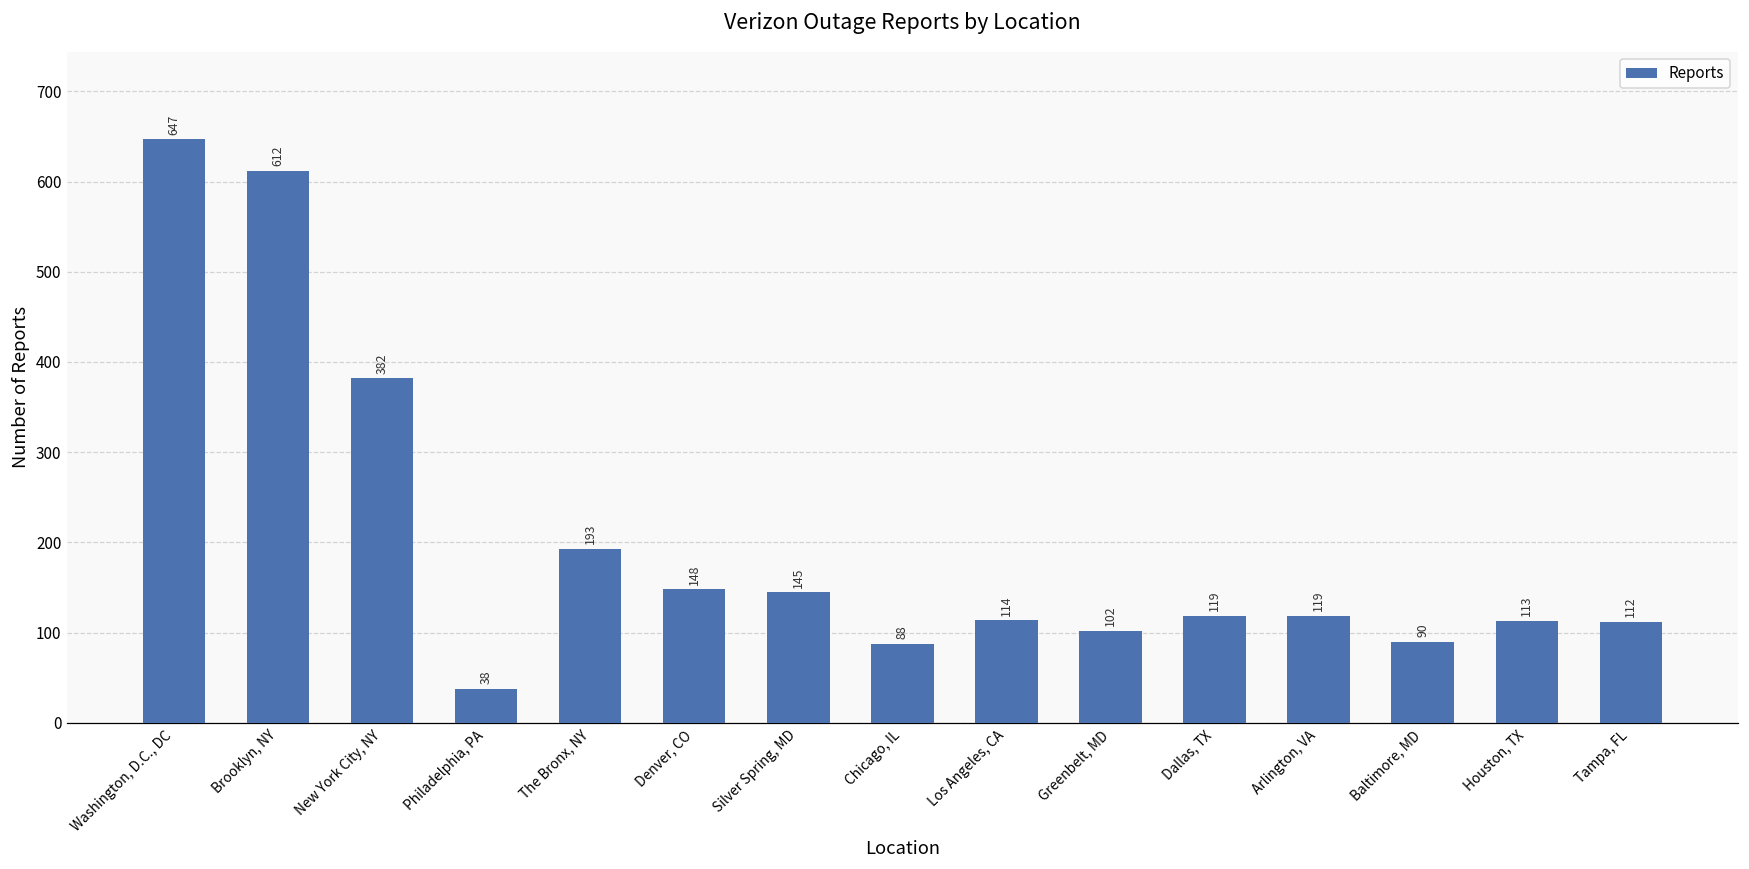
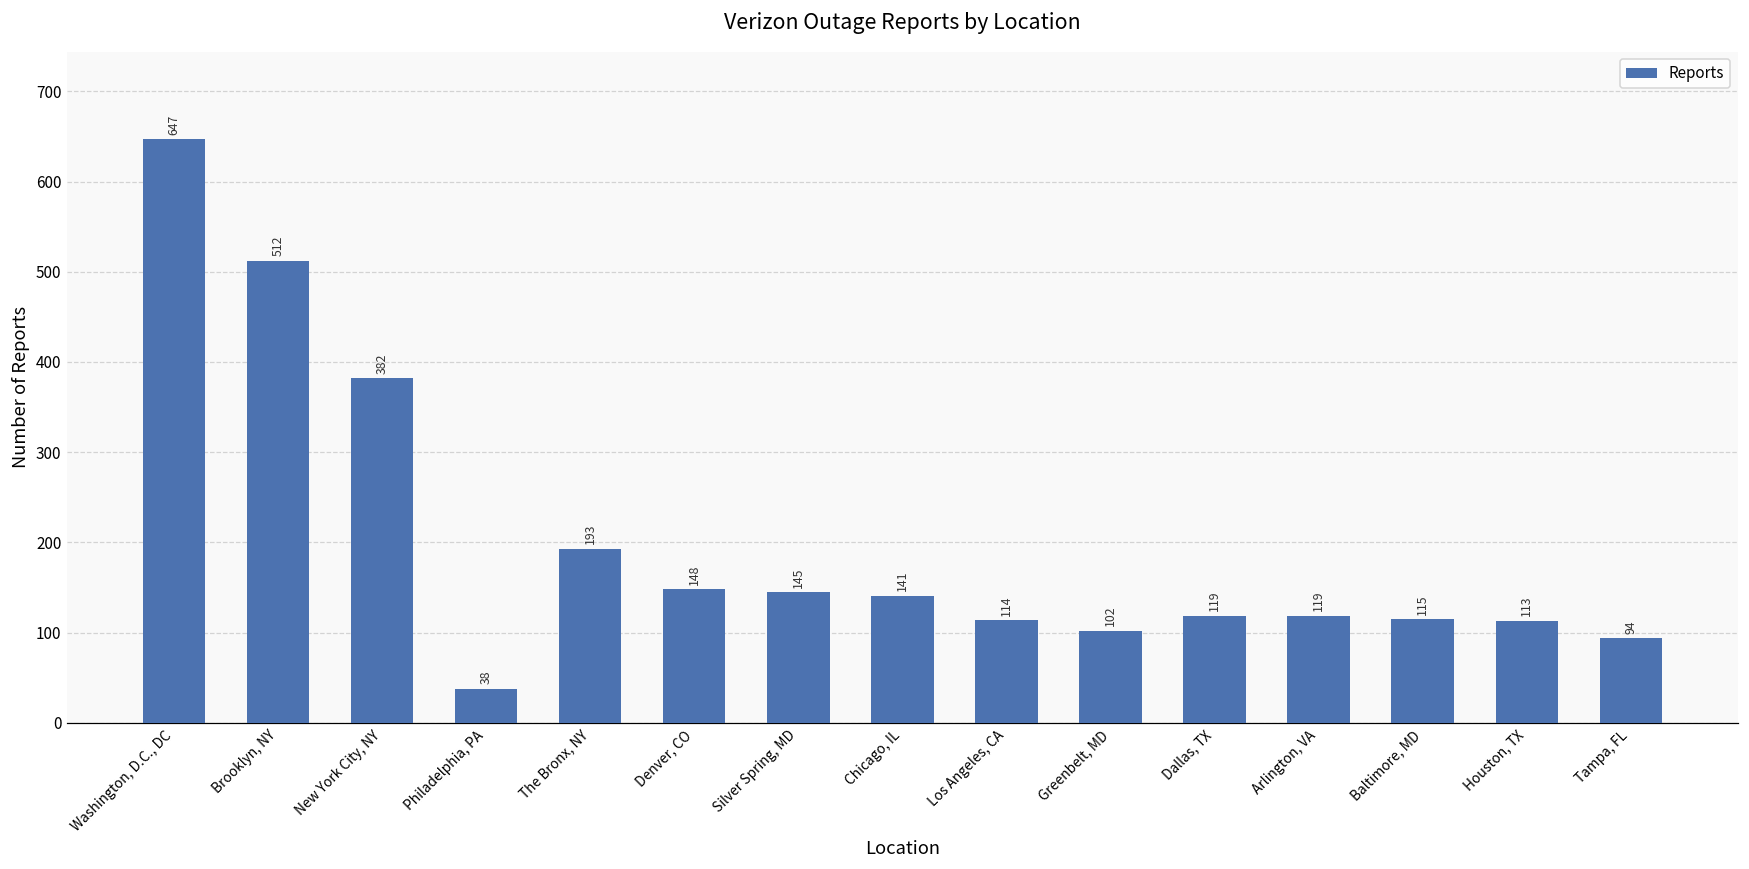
  {
    "Washington, D.C., DC": 647,
-   "Brooklyn, NY": 612,
+   "Brooklyn, NY": 512,
    "New York City, NY": 382,
    "Philadelphia, PA": 38,
    "The Bronx, NY": 193,
    "Denver, CO": 148,
    "Silver Spring, MD": 145,
-   "Chicago, IL": 88,
+   "Chicago, IL": 141,
    "Los Angeles, CA": 114,
    "Greenbelt, MD": 102,
    "Dallas, TX": 119,
    "Arlington, VA": 119,
-   "Baltimore, MD": 90,
+   "Baltimore, MD": 115,
    "Houston, TX": 113,
-   "Tampa, FL": 112
+   "Tampa, FL": 94
  }
